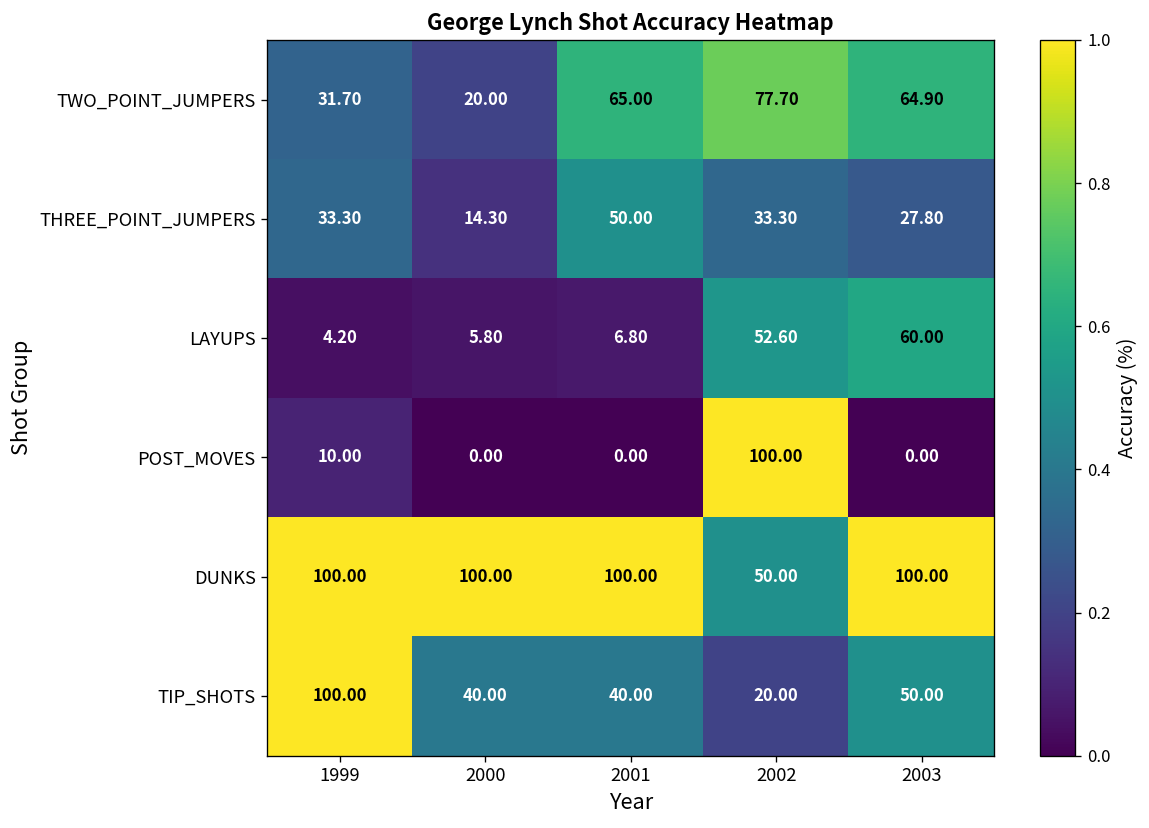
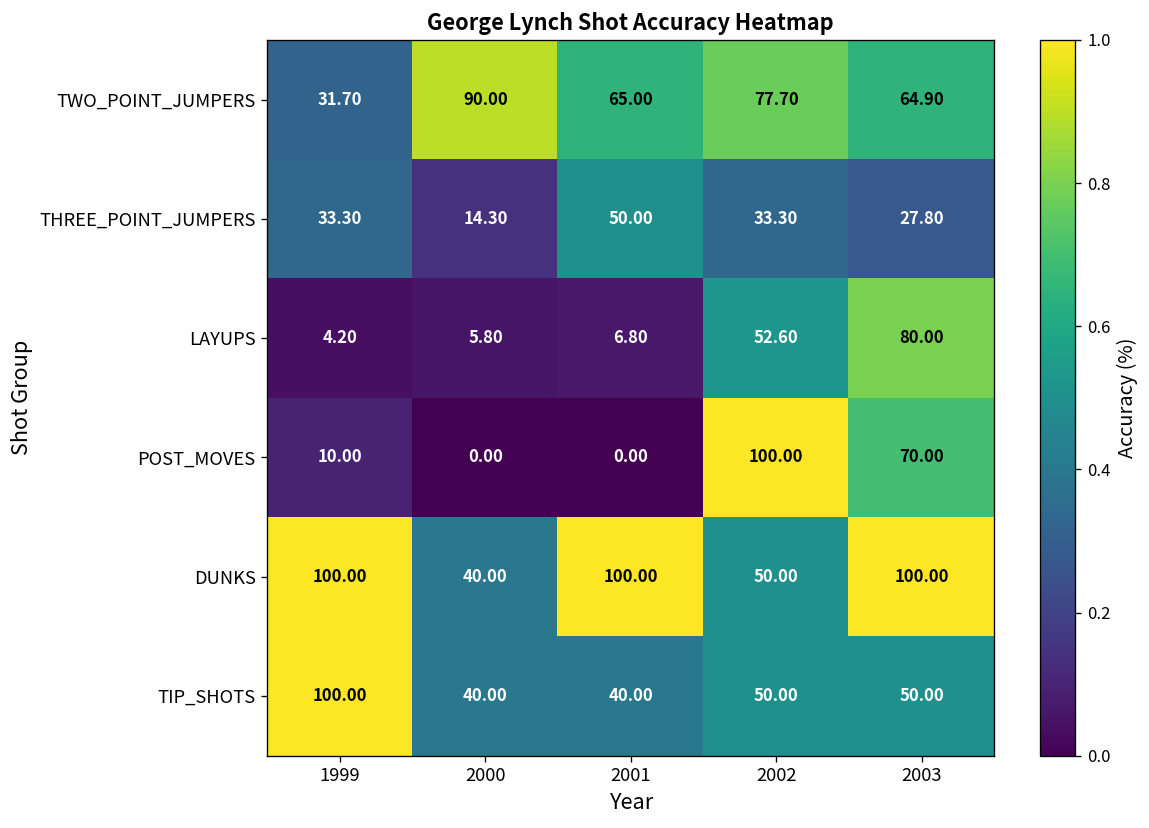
  {
    "TWO_POINT_JUMPERS": {
      "1999": 31.70,
-     "2000": 20.00,
+     "2000": 90.00,
      "2001": 65.00,
      "2002": 77.70,
      "2003": 64.90
    },
    "THREE_POINT_JUMPERS": {
      "1999": 33.30,
      "2000": 14.30,
      "2001": 50.00,
      "2002": 33.30,
      "2003": 27.80
    },
    "LAYUPS": {
      "1999": 4.20,
      "2000": 5.80,
      "2001": 6.80,
      "2002": 52.60,
-     "2003": 60.00
+     "2003": 80.00
    },
    "POST_MOVES": {
      "1999": 10.00,
      "2000": 0.00,
      "2001": 0.00,
      "2002": 100.00,
-     "2003": 0.00
+     "2003": 70.00
    },
    "DUNKS": {
      "1999": 100.00,
-     "2000": 100.00,
+     "2000": 40.00,
      "2001": 100.00,
      "2002": 50.00,
      "2003": 100.00
    },
    "TIP_SHOTS": {
      "1999": 100.00,
      "2000": 40.00,
      "2001": 40.00,
-     "2002": 20.00,
+     "2002": 50.00,
      "2003": 50.00
    }
  }
